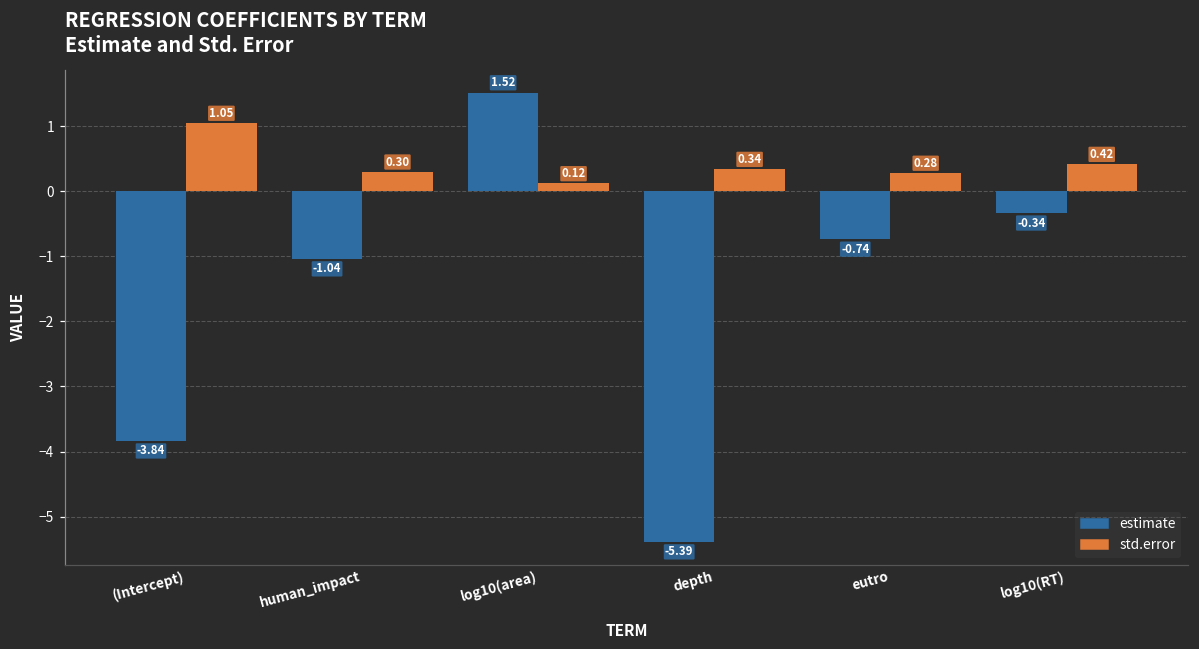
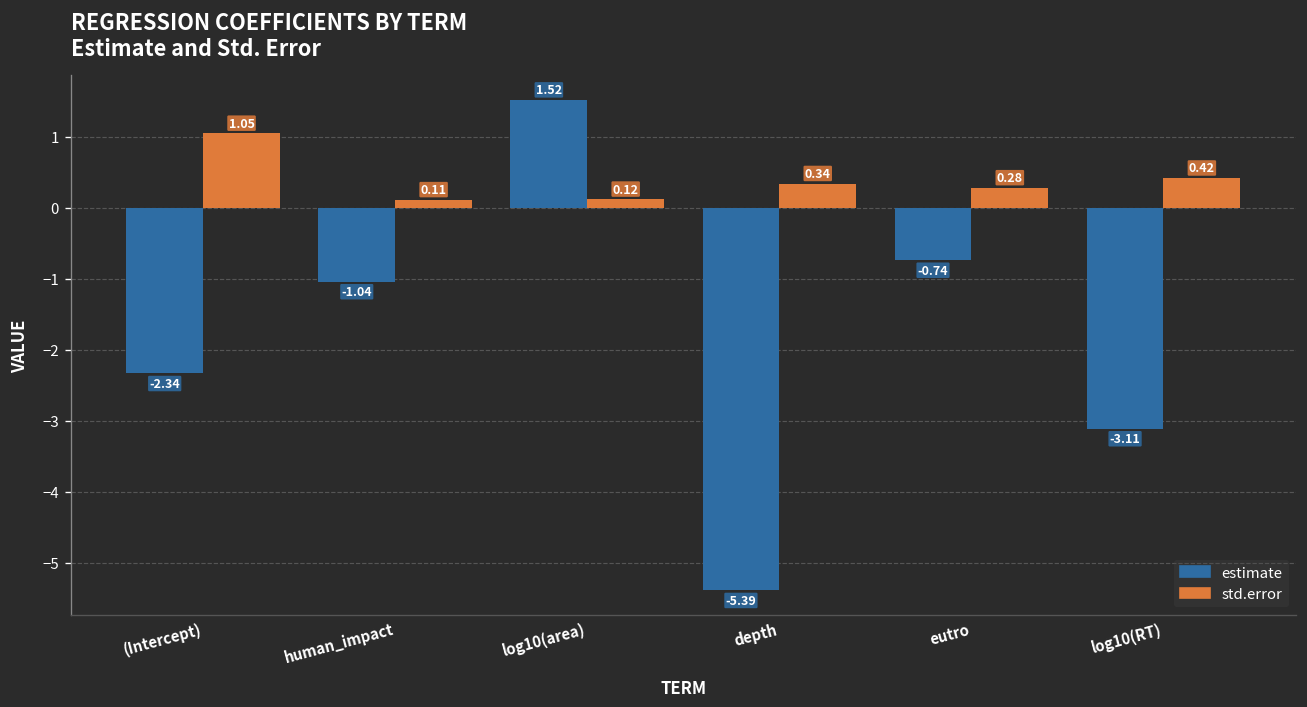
  {
    "estimate": {
-     "(Intercept)": -3.84,
-     "log10(RT)": -0.34
+     "(Intercept)": -2.34,
+     "log10(RT)": -3.11
    },
    "std.error": {
-     "human_impact": 0.30
+     "human_impact": 0.11
    }
  }
